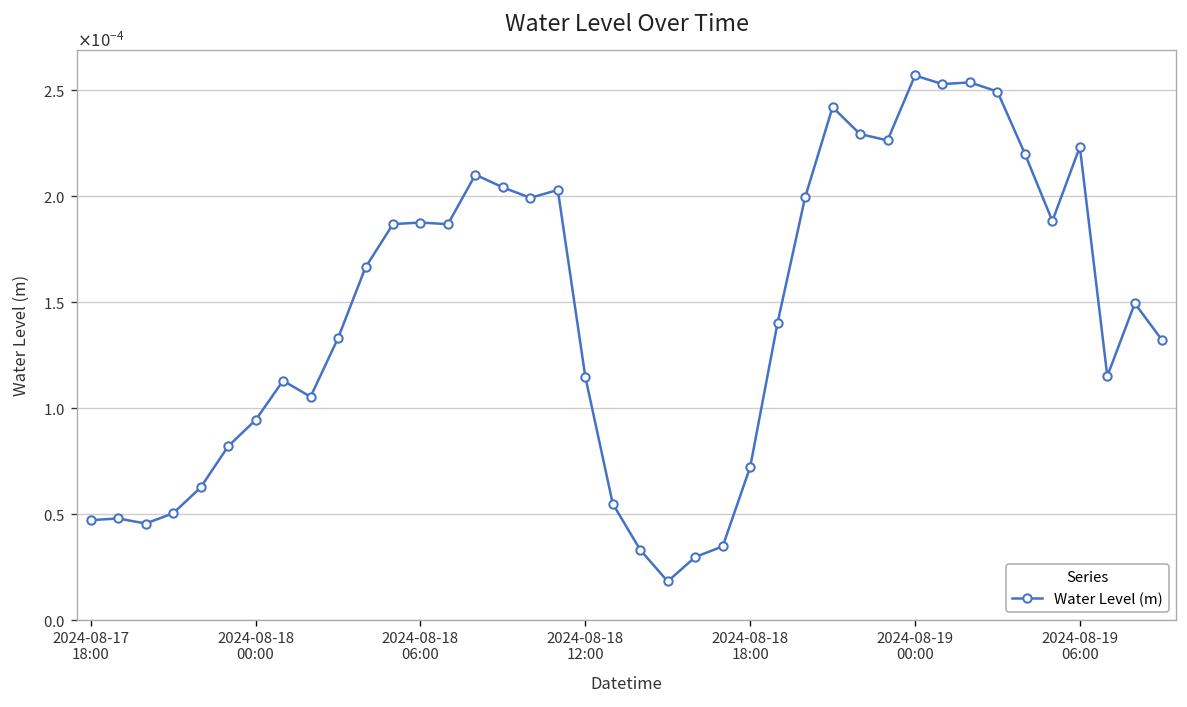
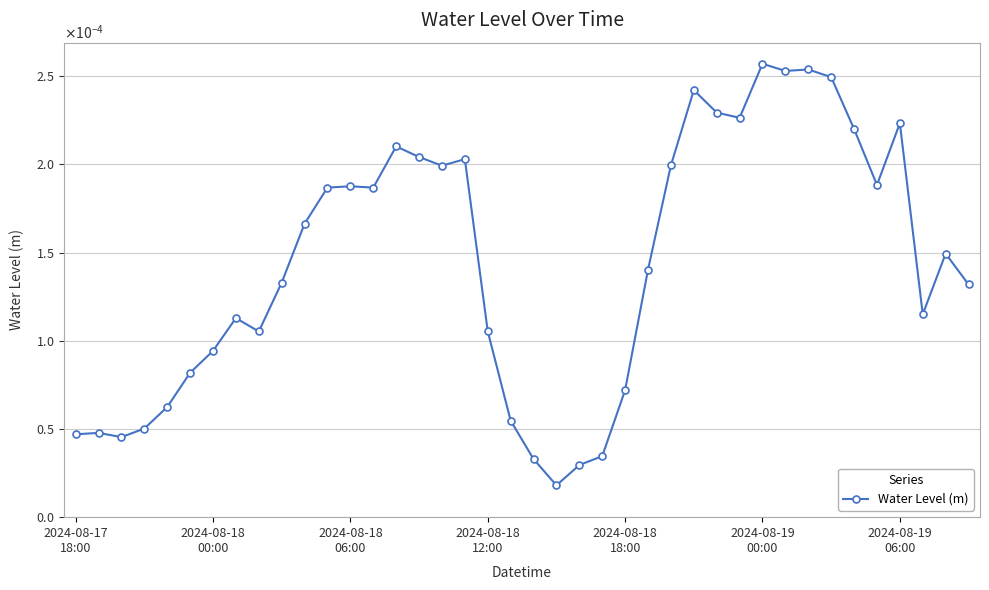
  {
    "2024-08-17 18:00": 0.000047,
    "2024-08-18 00:00": 0.000094,
    "2024-08-18 06:00": 0.000188,
-   "2024-08-18 12:00": 0.000115,
+   "2024-08-18 12:00": 0.000105,
    "2024-08-18 18:00": 0.000072,
    "2024-08-19 00:00": 0.000257,
    "2024-08-19 06:00": 0.000223
  }
